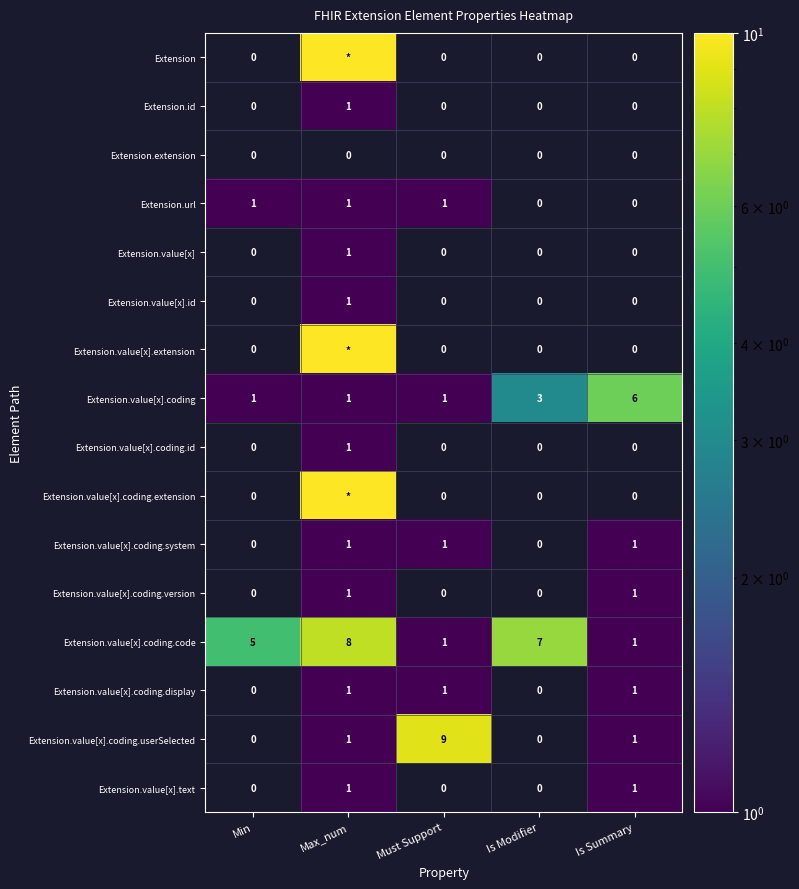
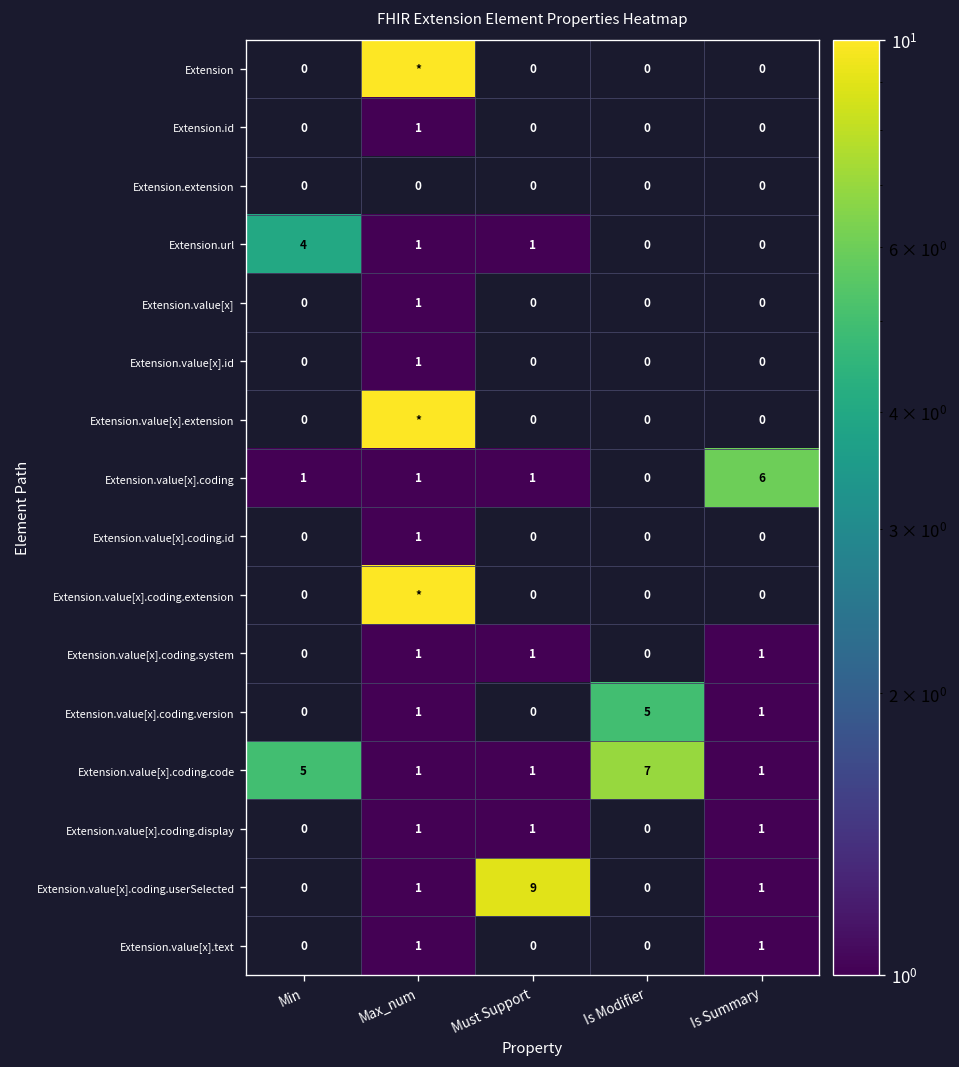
  {
    "Extension": {
      "Min": 0,
      "Must Support": 0,
      "Is Modifier": 0,
      "Is Summary": 0
    },
    "Extension.id": {
      "Min": 0,
      "Max_num": 1,
      "Must Support": 0,
      "Is Modifier": 0,
      "Is Summary": 0
    },
    "Extension.extension": {
      "Min": 0,
      "Max_num": 0,
      "Must Support": 0,
      "Is Modifier": 0,
      "Is Summary": 0
    },
    "Extension.url": {
-     "Min": 1,
+     "Min": 4,
      "Max_num": 1,
      "Must Support": 1,
      "Is Modifier": 0,
      "Is Summary": 0
    },
    "Extension.value[x]": {
      "Min": 0,
      "Max_num": 1,
      "Must Support": 0,
      "Is Modifier": 0,
      "Is Summary": 0
    },
    "Extension.value[x].id": {
      "Min": 0,
      "Max_num": 1,
      "Must Support": 0,
      "Is Modifier": 0,
      "Is Summary": 0
    },
    "Extension.value[x].extension": {
      "Min": 0,
      "Must Support": 0,
      "Is Modifier": 0,
      "Is Summary": 0
    },
    "Extension.value[x].coding": {
      "Min": 1,
      "Max_num": 1,
      "Must Support": 1,
-     "Is Modifier": 3,
+     "Is Modifier": 0,
      "Is Summary": 6
    },
    "Extension.value[x].coding.id": {
      "Min": 0,
      "Max_num": 1,
      "Must Support": 0,
      "Is Modifier": 0,
      "Is Summary": 0
    },
    "Extension.value[x].coding.extension": {
      "Min": 0,
      "Must Support": 0,
      "Is Modifier": 0,
      "Is Summary": 0
    },
    "Extension.value[x].coding.system": {
      "Min": 0,
      "Max_num": 1,
      "Must Support": 1,
      "Is Modifier": 0,
      "Is Summary": 1
    },
    "Extension.value[x].coding.version": {
      "Min": 0,
      "Max_num": 1,
      "Must Support": 0,
-     "Is Modifier": 0,
+     "Is Modifier": 5,
      "Is Summary": 1
    },
    "Extension.value[x].coding.code": {
      "Min": 5,
-     "Max_num": 8,
+     "Max_num": 1,
      "Must Support": 1,
      "Is Modifier": 7,
      "Is Summary": 1
    },
    "Extension.value[x].coding.display": {
      "Min": 0,
      "Max_num": 1,
      "Must Support": 1,
      "Is Modifier": 0,
      "Is Summary": 1
    },
    "Extension.value[x].coding.userSelected": {
      "Min": 0,
      "Max_num": 1,
      "Must Support": 9,
      "Is Modifier": 0,
      "Is Summary": 1
    },
    "Extension.value[x].text": {
      "Min": 0,
      "Max_num": 1,
      "Must Support": 0,
      "Is Modifier": 0,
      "Is Summary": 1
    }
  }
